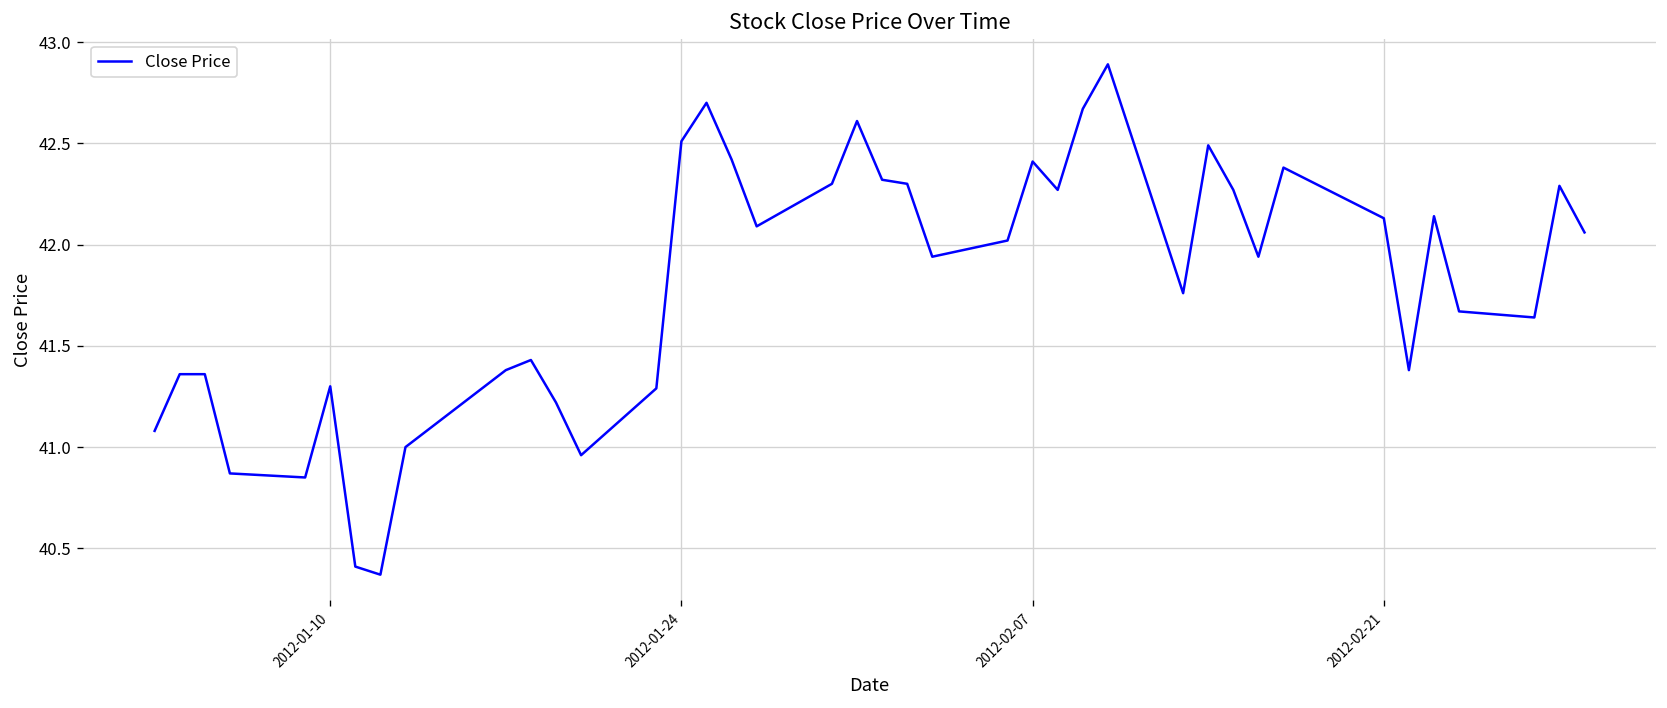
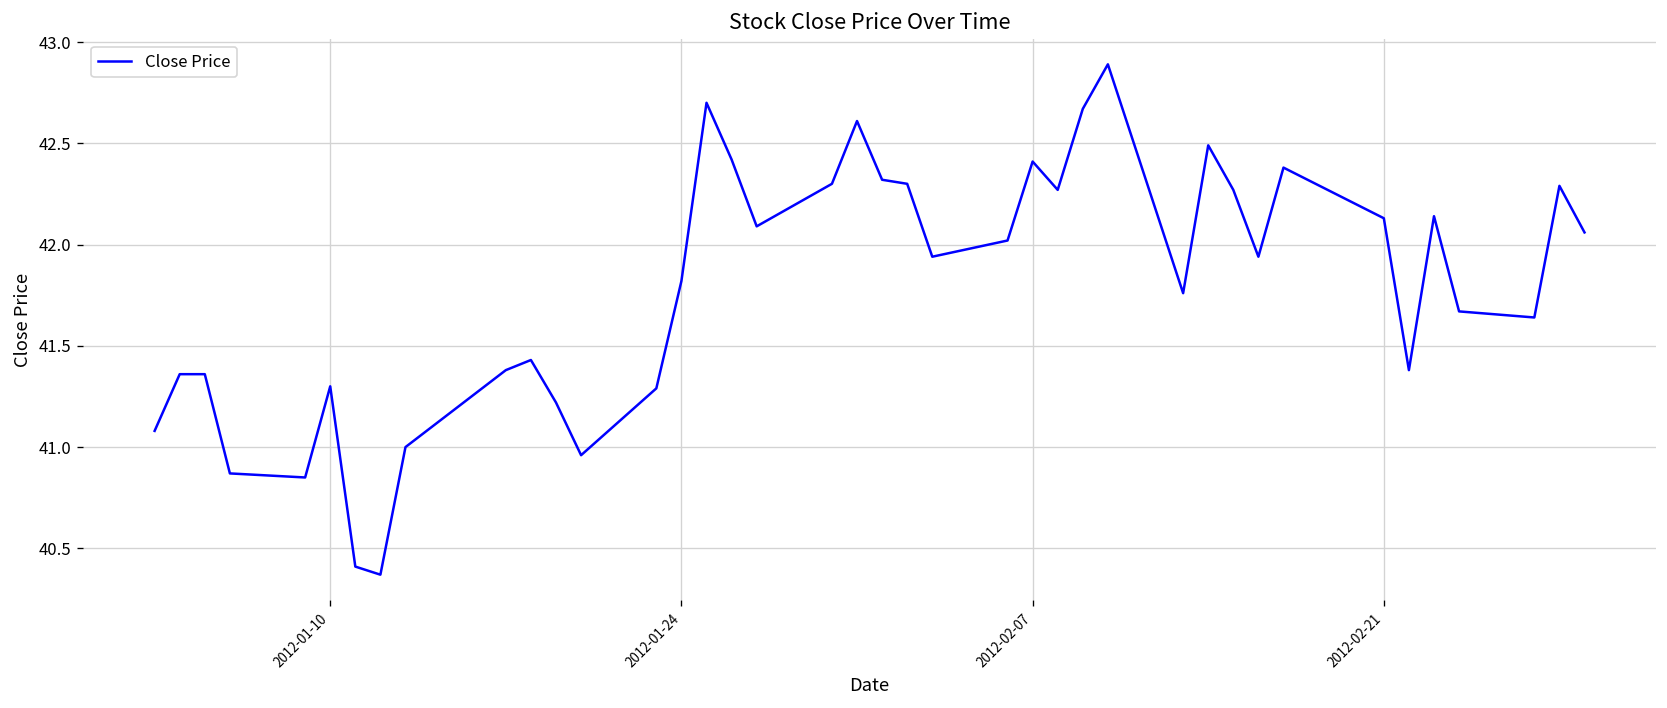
  {
    "2012-01-10": 41.30,
-   "2012-01-24": 42.51,
+   "2012-01-24": 41.82,
    "2012-02-07": 42.41,
    "2012-02-21": 42.13
  }
